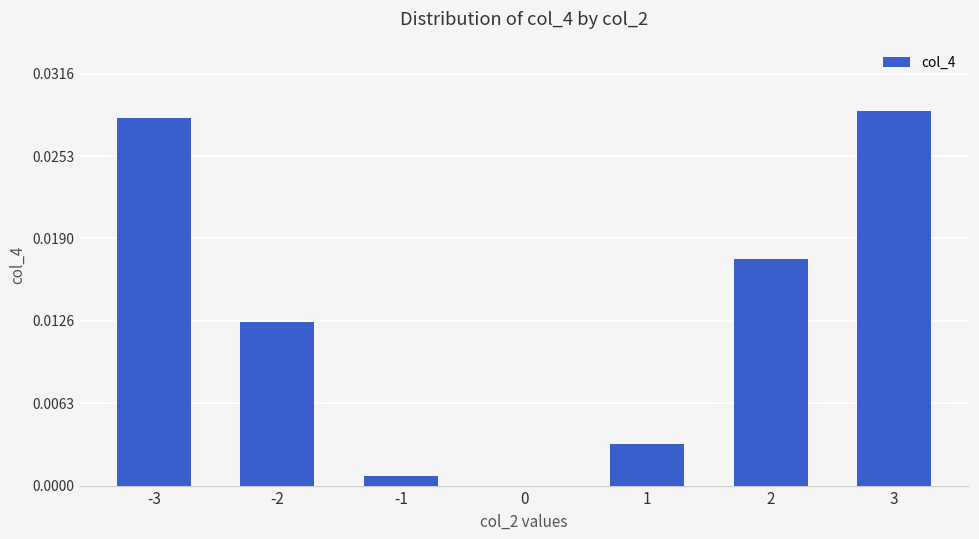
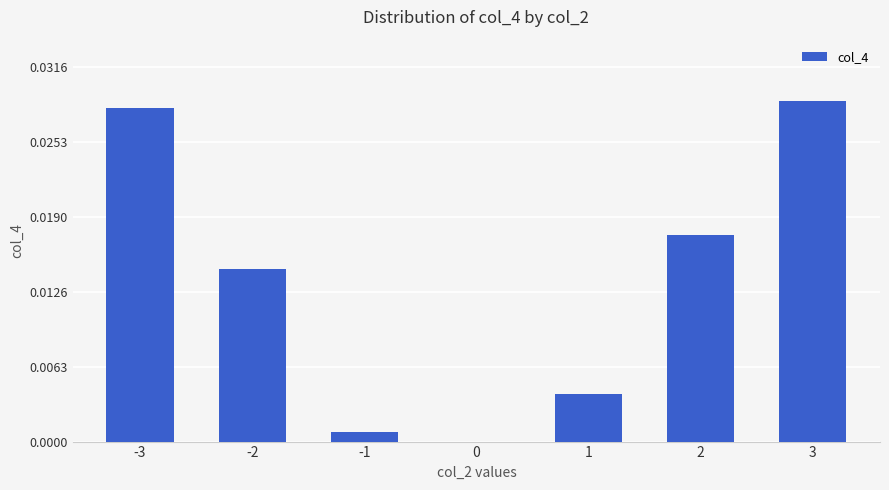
  {
    "-3": 0.0282,
-   "-2": 0.0126,
+   "-2": 0.0146,
    "-1": 0.0008,
-   "1": 0.0032,
+   "1": 0.0040,
    "2": 0.0174,
    "3": 0.0287
  }
